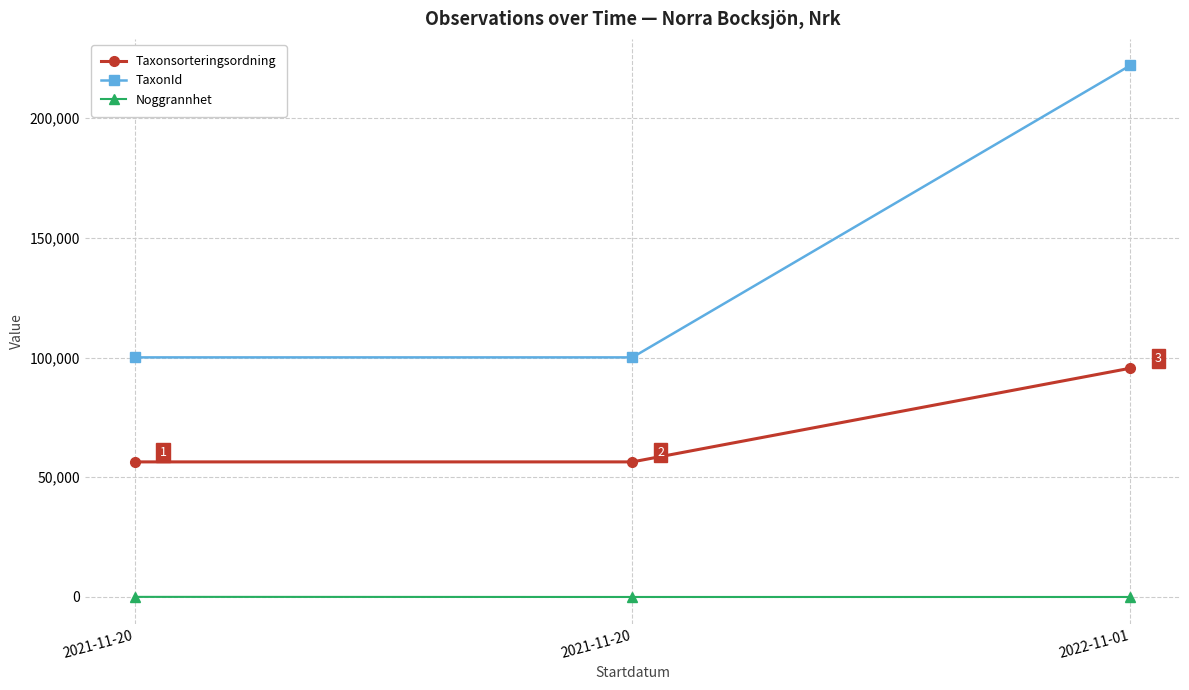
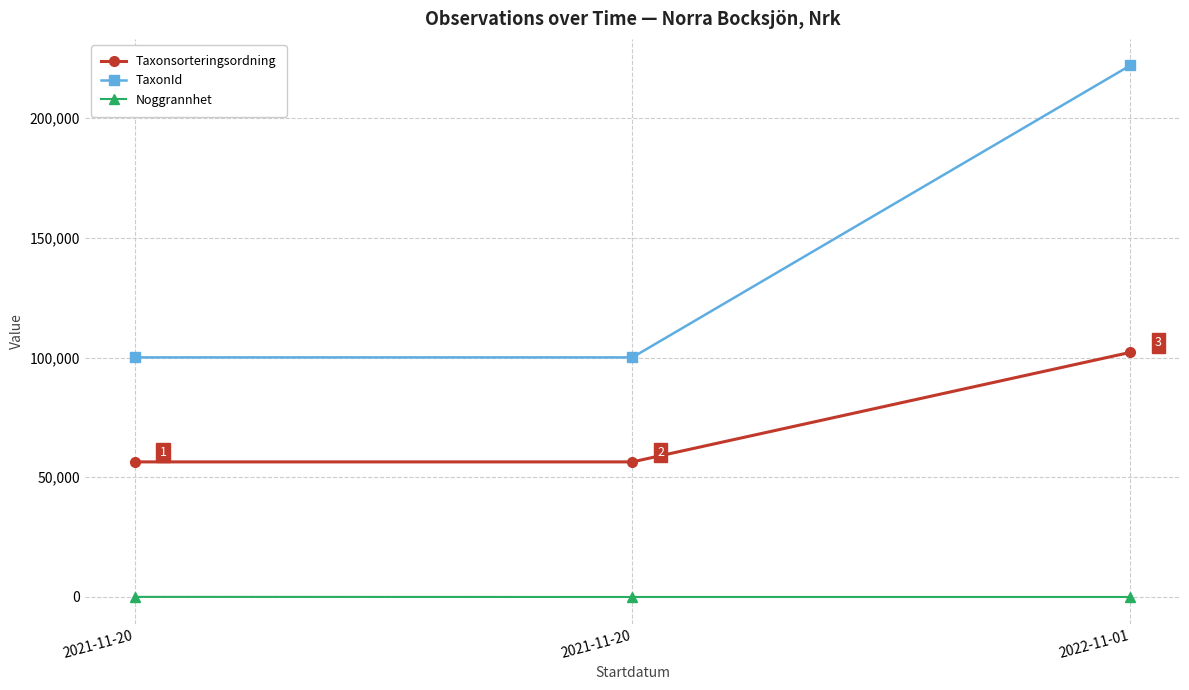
  {
    "Taxonsorteringsordning": {
-     "2022-11-01": "96,000"
+     "2022-11-01": "102,000"
    },
    "TaxonId": {
      "2022-11-01": "222,000"
    },
    "Noggrannhet": {
      "2022-11-01": "0"
    }
  }
